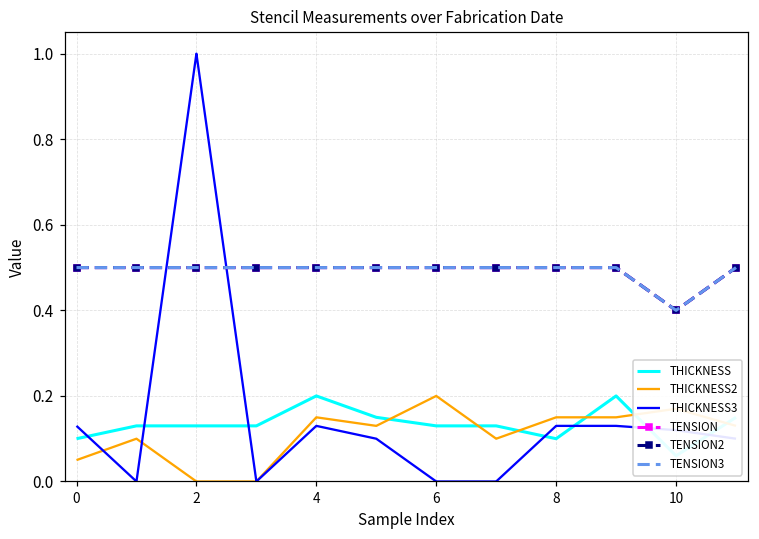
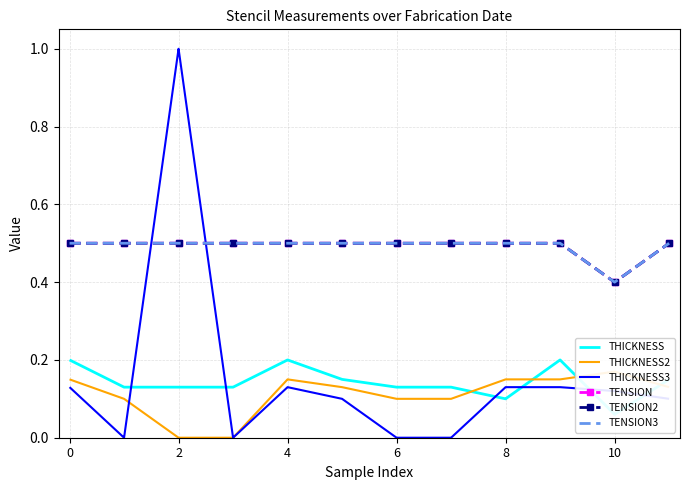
  {
    "THICKNESS": {
-     "0": 0.1,
+     "0": 0.2,
      "2": 0.13,
      "4": 0.2,
      "6": 0.13,
      "8": 0.1
    },
    "THICKNESS2": {
-     "0": 0.05,
+     "0": 0.15,
      "2": 0.00,
      "4": 0.15,
-     "6": 0.2,
+     "6": 0.1,
      "8": 0.15
    },
    "THICKNESS3": {
      "0": 0.13,
      "2": 1.00,
      "4": 0.13,
      "6": 0.00,
      "8": 0.13
    },
    "TENSION3": {
      "0": 0.50,
      "2": 0.50,
      "4": 0.50,
      "6": 0.50,
      "8": 0.50,
      "10": 0.40
    }
  }
